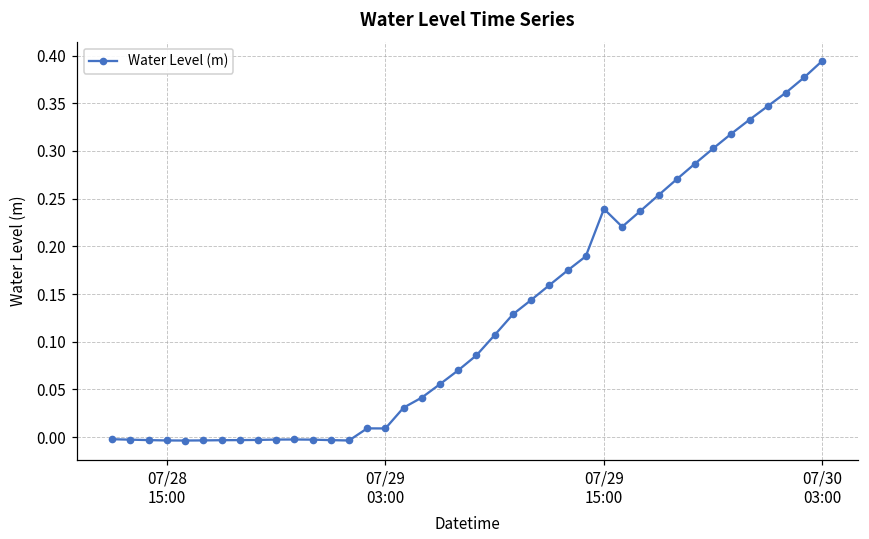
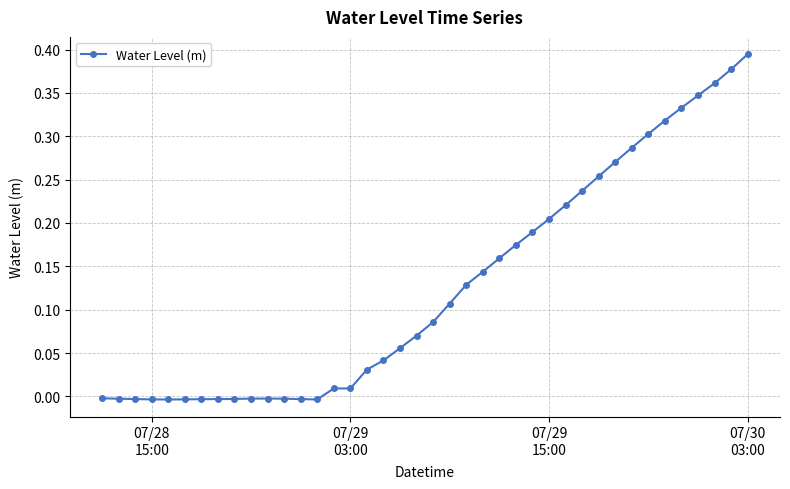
  {
    "07/28 15:00": 0.00,
    "07/29 03:00": 0.01,
-   "07/29 15:00": 0.24,
+   "07/29 15:00": 0.20,
    "07/30 03:00": 0.39
  }
